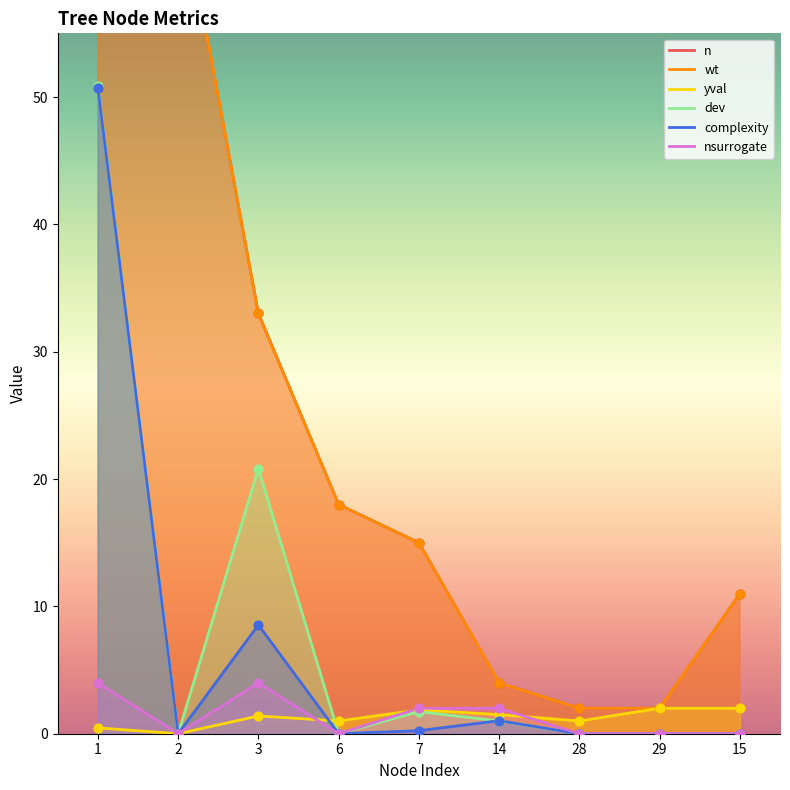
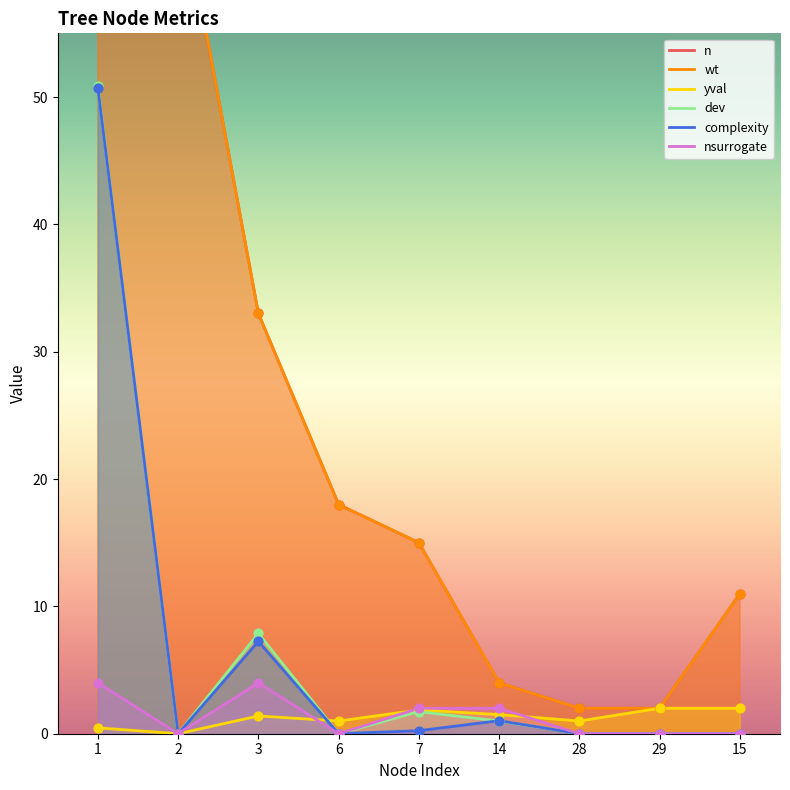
  {
    "dev": {
-     "3": 20.8
+     "3": 7.9
    },
    "complexity": {
-     "3": 8.5,
+     "3": 7.3,
      "7": 0.2
    },
    "nsurrogate": {
      "1": 4.0,
      "3": 4.0,
      "14": 2.0
    }
  }
